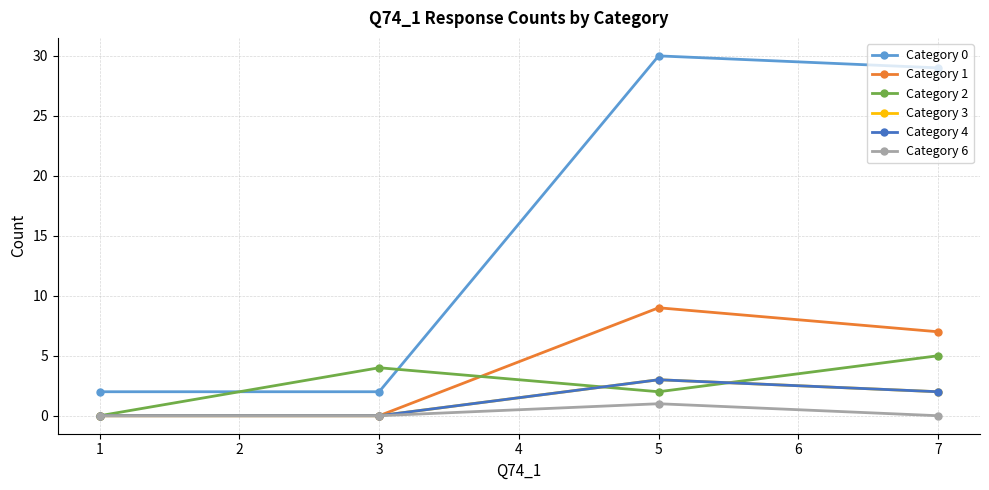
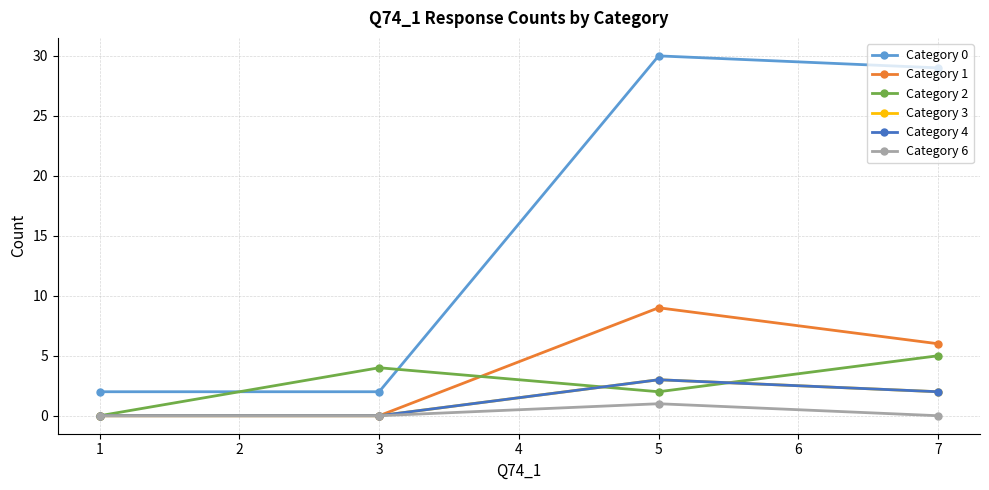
  {
    "Category 1": {
      "5": 9,
-     "7": 7
+     "7": 6
    },
    "Category 2": {
      "3": 4,
      "5": 2,
      "7": 5
    },
    "Category 6": {
      "5": 1,
      "7": 0
    }
  }
